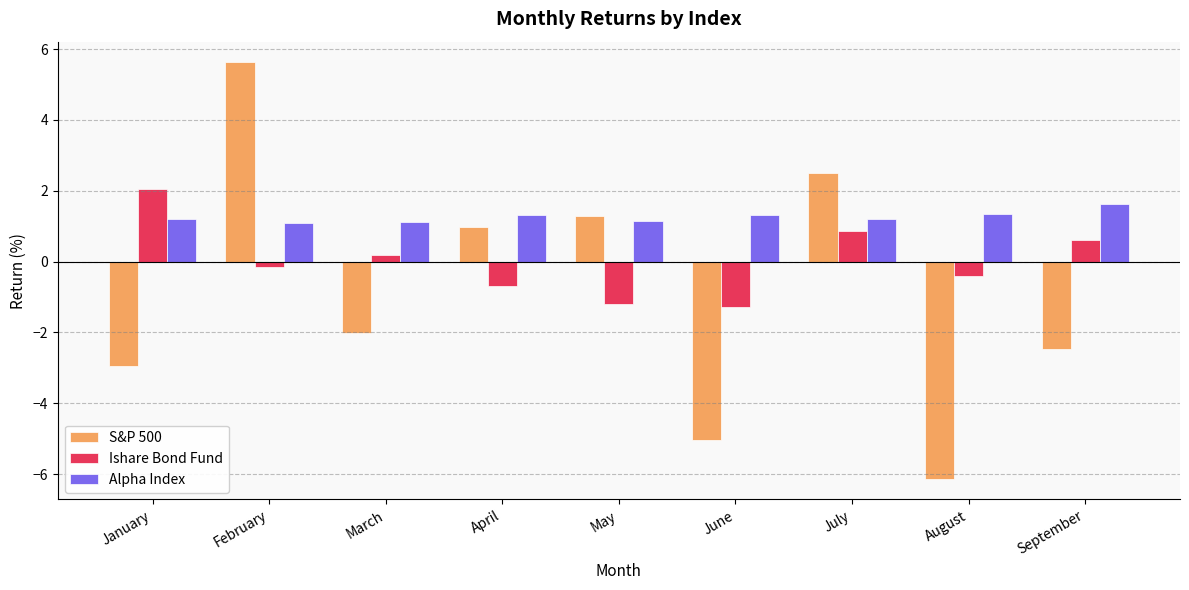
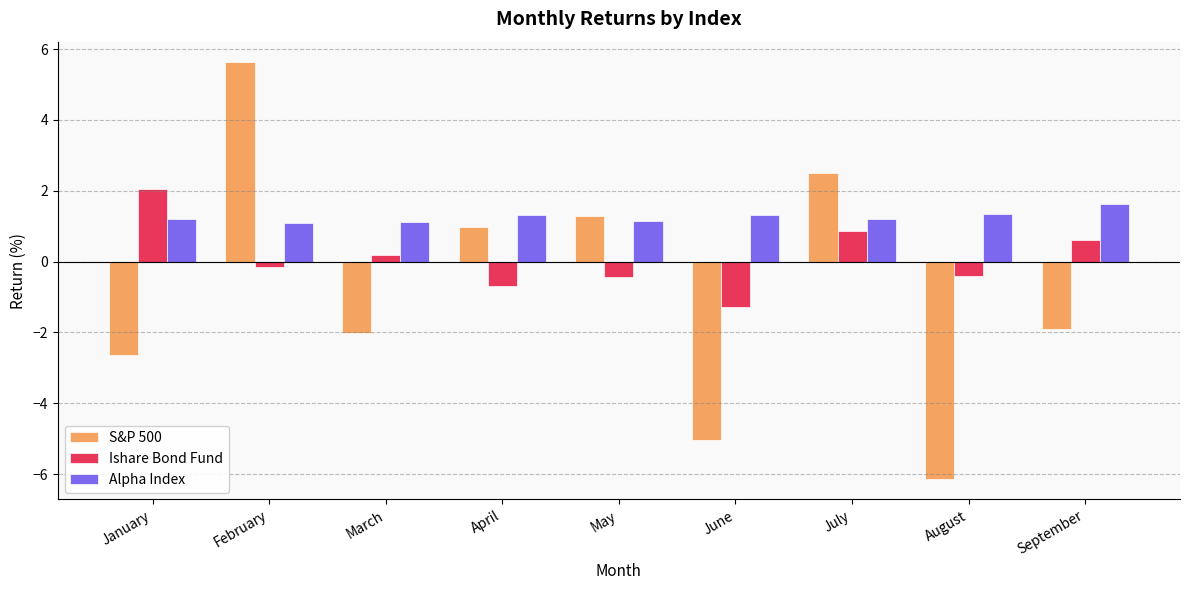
  {
    "S&P 500": {
-     "January": -3.0,
+     "January": -2.6,
      "February": 5.6,
      "March": -2.0,
      "April": 1.0,
      "May": 1.3,
      "June": -5.0,
      "July": 2.5,
      "August": -6.1,
-     "September": -2.5
+     "September": -1.9
    },
    "Ishare Bond Fund": {
      "January": 2.1,
      "February": -0.2,
      "March": 0.2,
      "April": -0.7,
-     "May": -1.2,
+     "May": -0.4,
      "June": -1.3,
      "July": 0.9,
      "August": -0.4,
      "September": 0.6
    },
    "Alpha Index": {
      "January": 1.2,
      "February": 1.1,
      "March": 1.1,
      "April": 1.3,
      "May": 1.1,
      "June": 1.3,
      "July": 1.2,
      "August": 1.3,
      "September": 1.6
    }
  }
